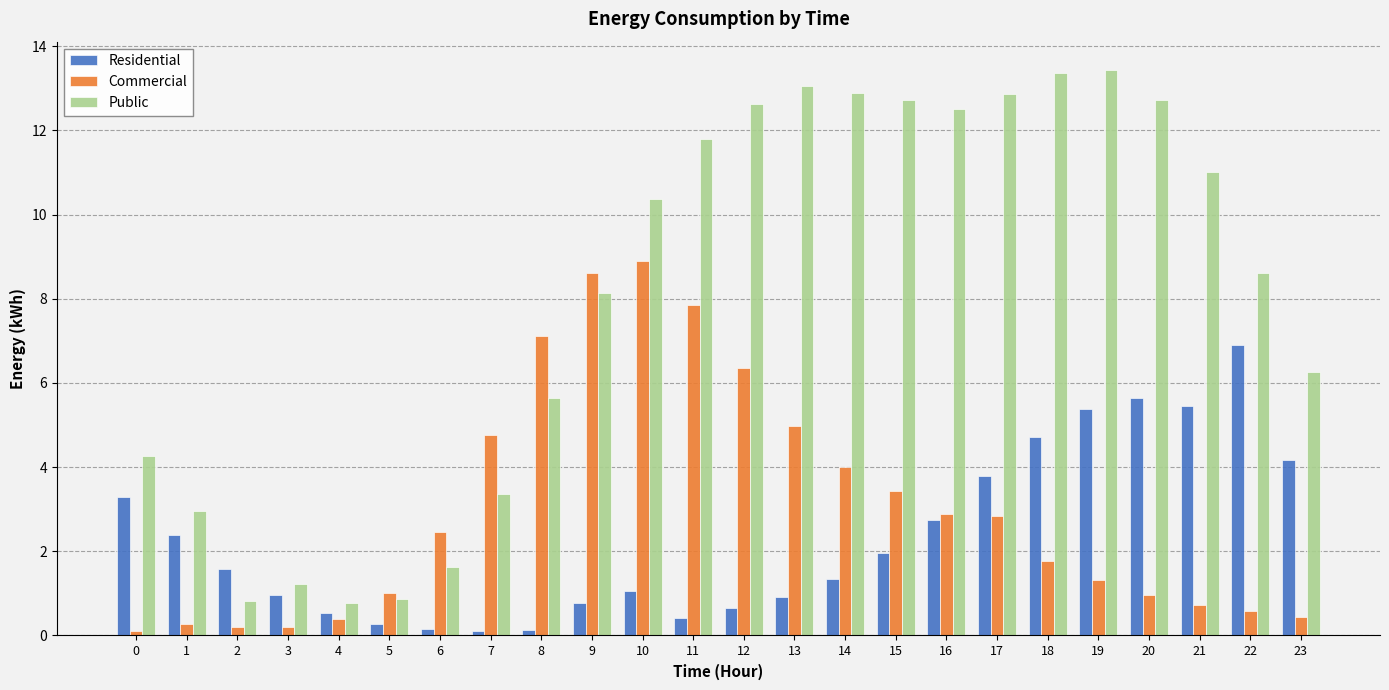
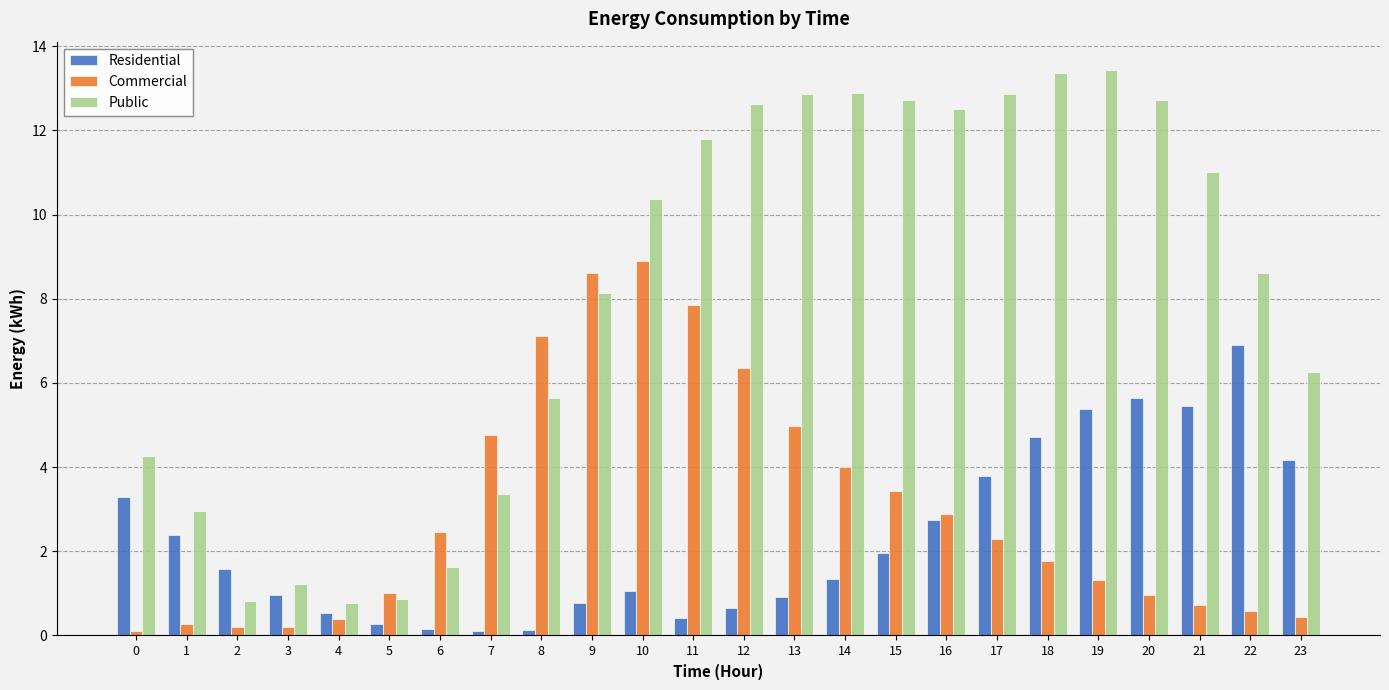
  {
    "Residential": {
      "0": 3.3,
      "1": 2.4,
      "2": 1.6,
      "3": 1.0,
      "4": 0.5,
      "5": 0.3,
      "6": 0.2,
      "7": 0.1,
      "8": 0.1,
      "9": 0.8,
      "10": 1.1,
      "11": 0.4,
      "12": 0.6,
      "13": 0.9,
      "14": 1.3,
      "15": 2.0,
      "16": 2.7,
      "17": 3.8,
      "18": 4.7,
      "19": 5.4,
      "20": 5.6,
      "21": 5.5,
      "22": 6.9,
      "23": 4.2
    },
    "Commercial": {
      "0": 0.1,
      "1": 0.3,
      "2": 0.2,
      "3": 0.2,
      "4": 0.4,
      "5": 1.0,
      "6": 2.5,
      "7": 4.8,
      "8": 7.1,
      "9": 8.6,
      "10": 8.9,
      "11": 7.8,
      "12": 6.4,
      "13": 5.0,
      "14": 4.0,
      "15": 3.4,
      "16": 2.9,
-     "17": 2.8,
+     "17": 2.3,
      "18": 1.8,
      "19": 1.3,
      "20": 1.0,
      "21": 0.7,
      "22": 0.6,
      "23": 0.4
    },
    "Public": {
      "0": 4.3,
      "1": 3.0,
      "2": 0.8,
      "3": 1.2,
      "4": 0.8,
      "5": 0.9,
      "6": 1.6,
      "7": 3.4,
      "8": 5.6,
      "9": 8.1,
      "10": 10.4,
      "11": 11.8,
      "12": 12.6,
-     "13": 13.1,
+     "13": 12.9,
      "14": 12.9,
      "15": 12.7,
      "16": 12.5,
      "17": 12.9,
      "18": 13.4,
      "19": 13.4,
      "20": 12.7,
      "21": 11.0,
      "22": 8.6,
      "23": 6.3
    }
  }
